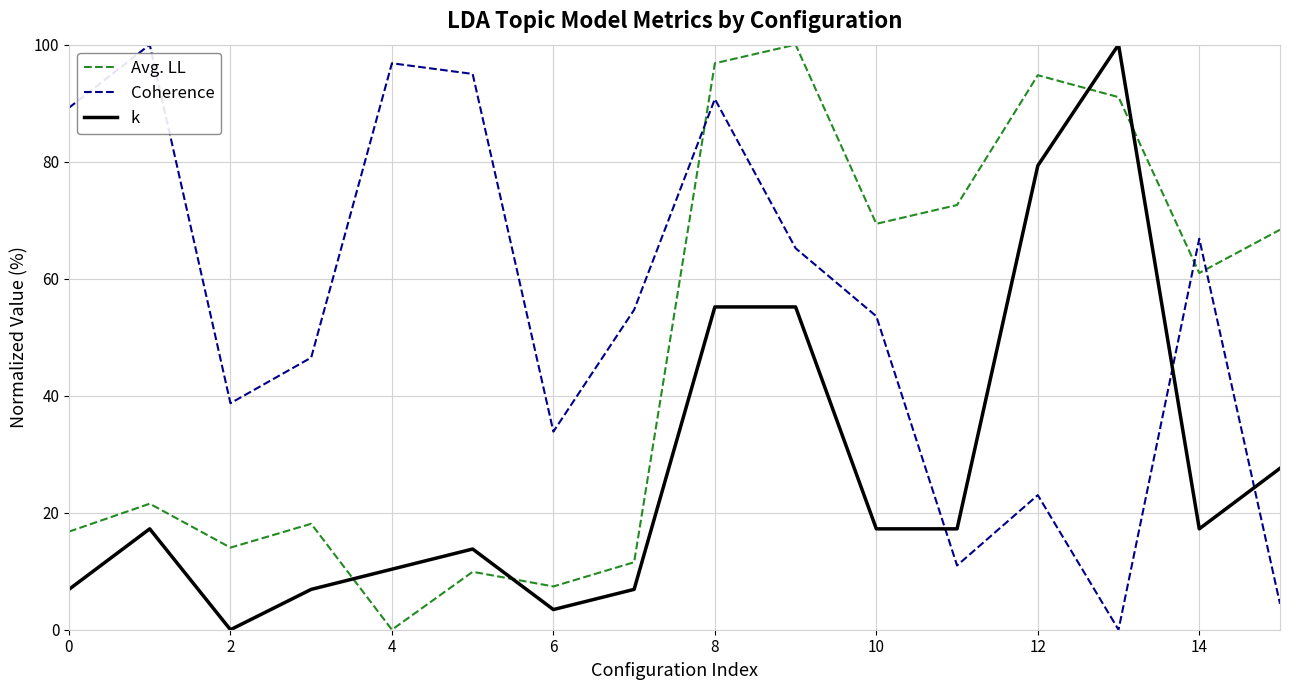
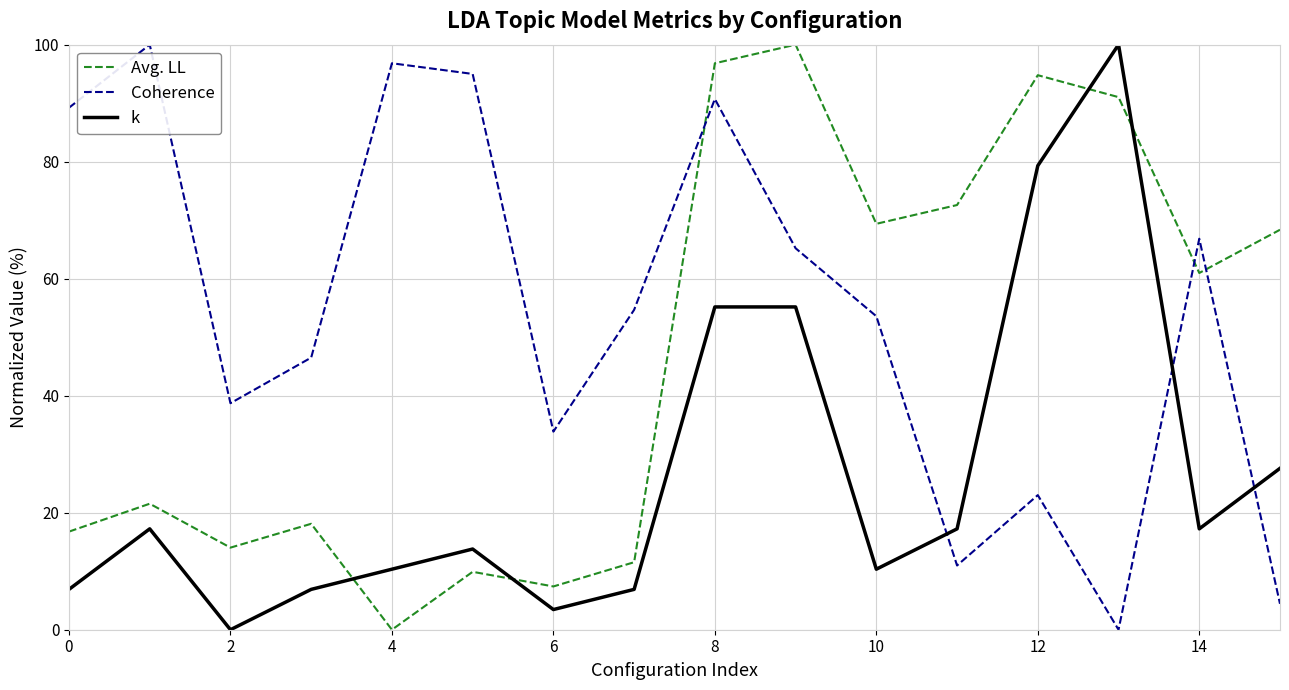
  {
    "Avg. LL": {
      "0": 17,
      "2": 14,
      "4": 0,
      "6": 7,
      "8": 97,
      "10": 69,
      "12": 95,
      "14": 61
    },
    "Coherence": {
      "0": 89,
      "2": 39,
      "4": 97,
      "6": 34,
      "8": 91,
      "10": 54,
      "12": 23,
      "14": 67
    },
    "k": {
      "0": 7,
      "2": 0,
      "4": 10,
      "6": 3,
      "8": 55,
-     "10": 17,
+     "10": 10,
      "12": 79,
      "14": 17
    }
  }
